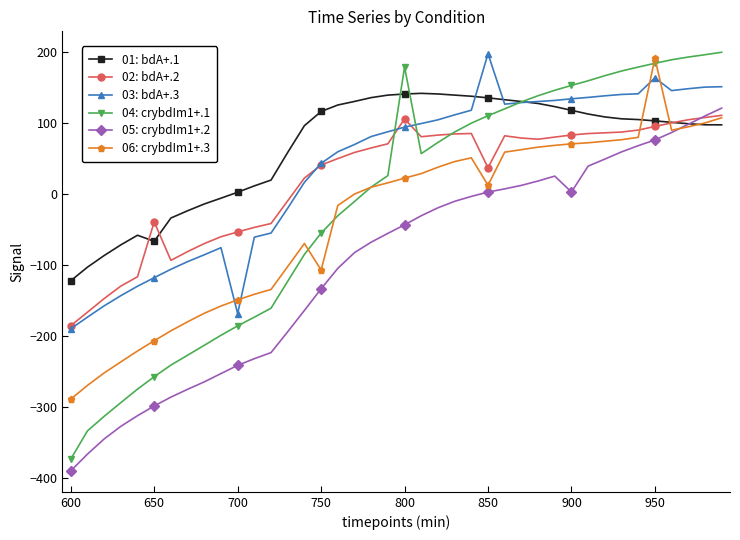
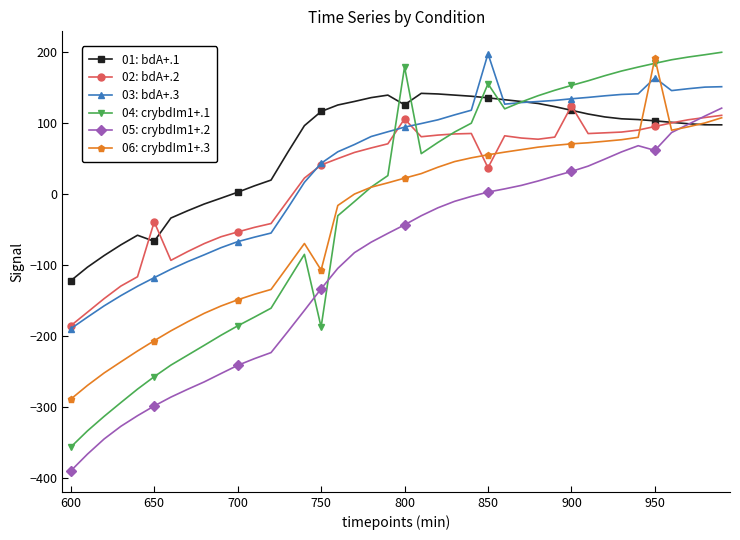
  {
    "01: bdA+.1": {
      "600": -120,
      "650": -70,
      "700": 0,
      "750": 120,
-     "800": 140,
+     "800": 130,
      "850": 140,
      "900": 120,
      "950": 100
    },
    "02: bdA+.2": {
      "600": -190,
      "650": -40,
      "700": -50,
      "800": 110,
      "850": 40,
-     "900": 80,
+     "900": 120,
      "950": 100
    },
    "03: bdA+.3": {
      "600": -190,
      "650": -120,
-     "700": -170,
+     "700": -70,
      "800": 90,
      "850": 200,
      "900": 130,
      "950": 160
    },
    "04: crybdIm1+.1": {
-     "600": -370,
+     "600": -360,
      "650": -260,
      "700": -190,
-     "750": -60,
+     "750": -190,
      "800": 180,
-     "850": 110,
+     "850": 160,
      "900": 150,
      "950": 180
    },
    "05: crybdIm1+.2": {
      "600": -390,
      "650": -300,
      "700": -240,
      "750": -130,
      "800": -40,
      "850": 0,
-     "900": 0,
-     "950": 80
+     "900": 30,
+     "950": 60
    },
    "06: crybdIm1+.3": {
      "600": -290,
      "650": -210,
      "700": -150,
      "750": -110,
      "800": 20,
-     "850": 10,
+     "850": 60,
      "900": 70,
      "950": 190
    }
  }
